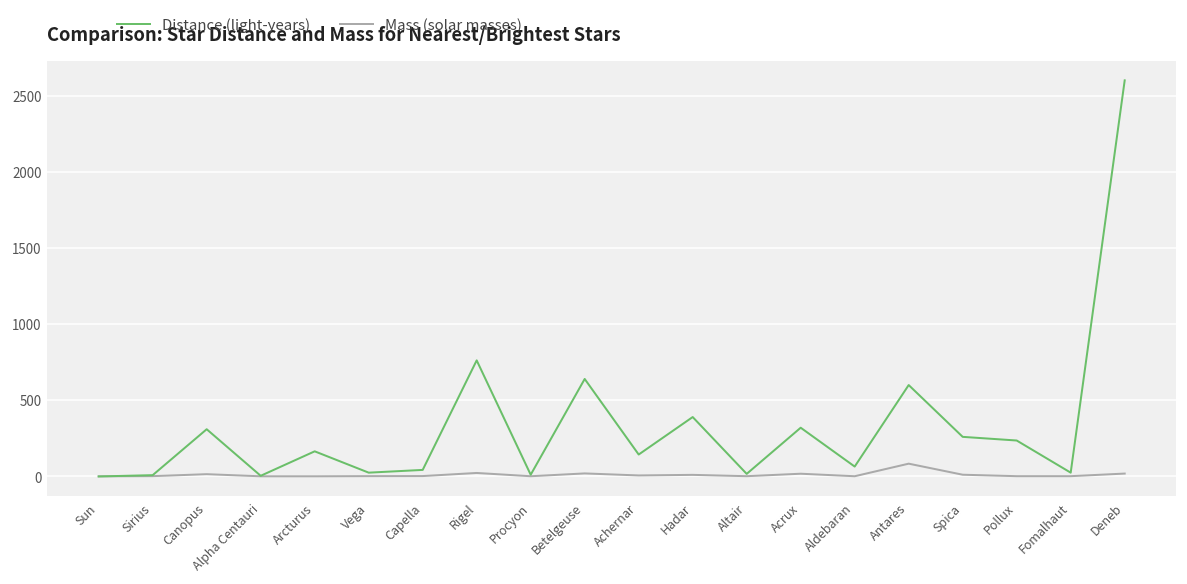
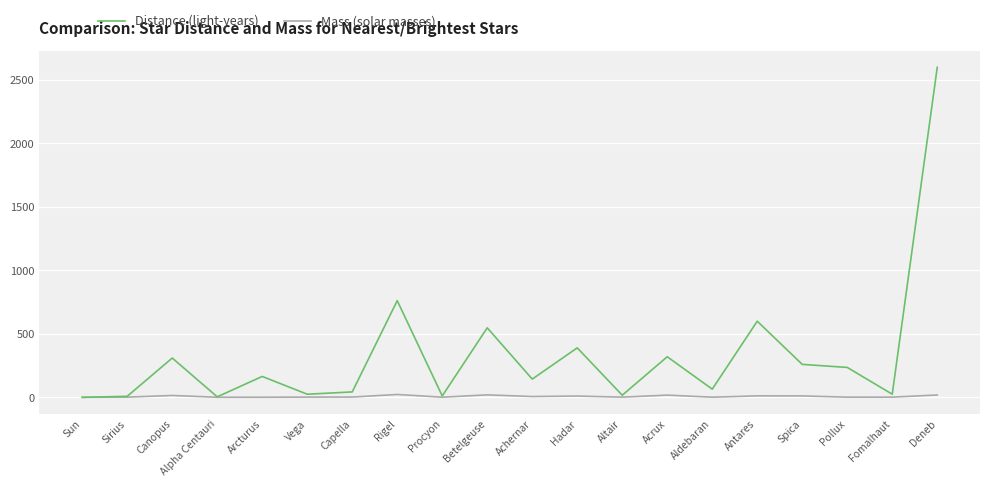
  {
    "Distance (light-years)": {
      "Canopus": 310,
      "Arcturus": 170,
      "Vega": 30,
      "Capella": 40,
      "Rigel": 760,
-     "Betelgeuse": 640,
+     "Betelgeuse": 550,
      "Achernar": 140,
      "Hadar": 390,
      "Acrux": 320,
      "Aldebaran": 70,
      "Antares": 600,
      "Spica": 260,
      "Pollux": 240,
      "Fomalhaut": 30,
      "Deneb": 2600
    },
    "Mass (solar masses)": {
      "Canopus": 20,
      "Arcturus": 0,
      "Vega": 0,
      "Capella": 0,
      "Rigel": 20,
      "Betelgeuse": 20,
      "Achernar": 10,
      "Hadar": 10,
      "Acrux": 20,
      "Aldebaran": 0,
-     "Antares": 80,
+     "Antares": 10,
      "Spica": 10,
      "Pollux": 0,
      "Fomalhaut": 0,
      "Deneb": 20
    }
  }
